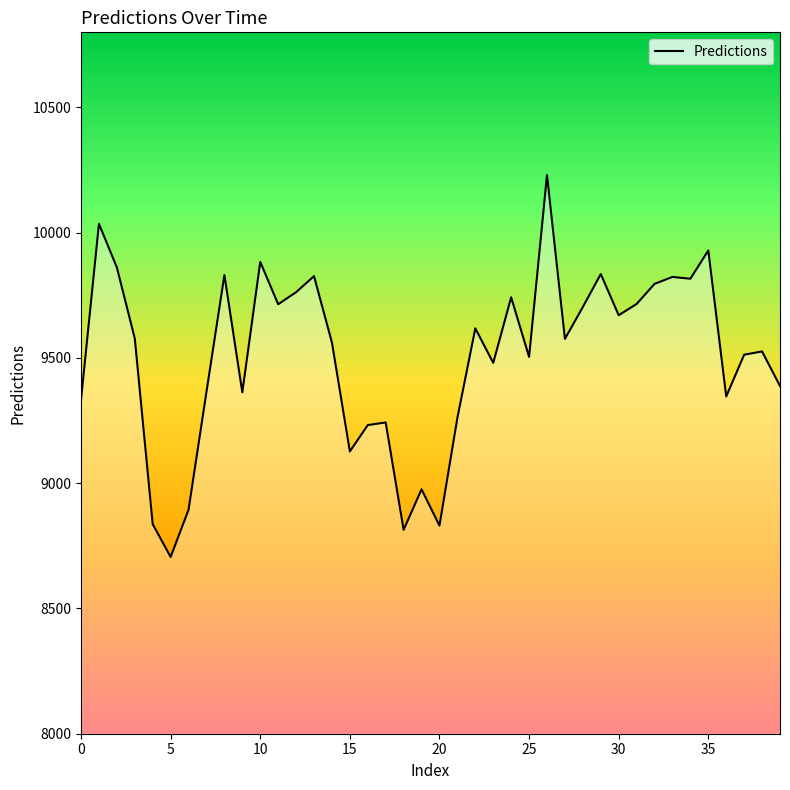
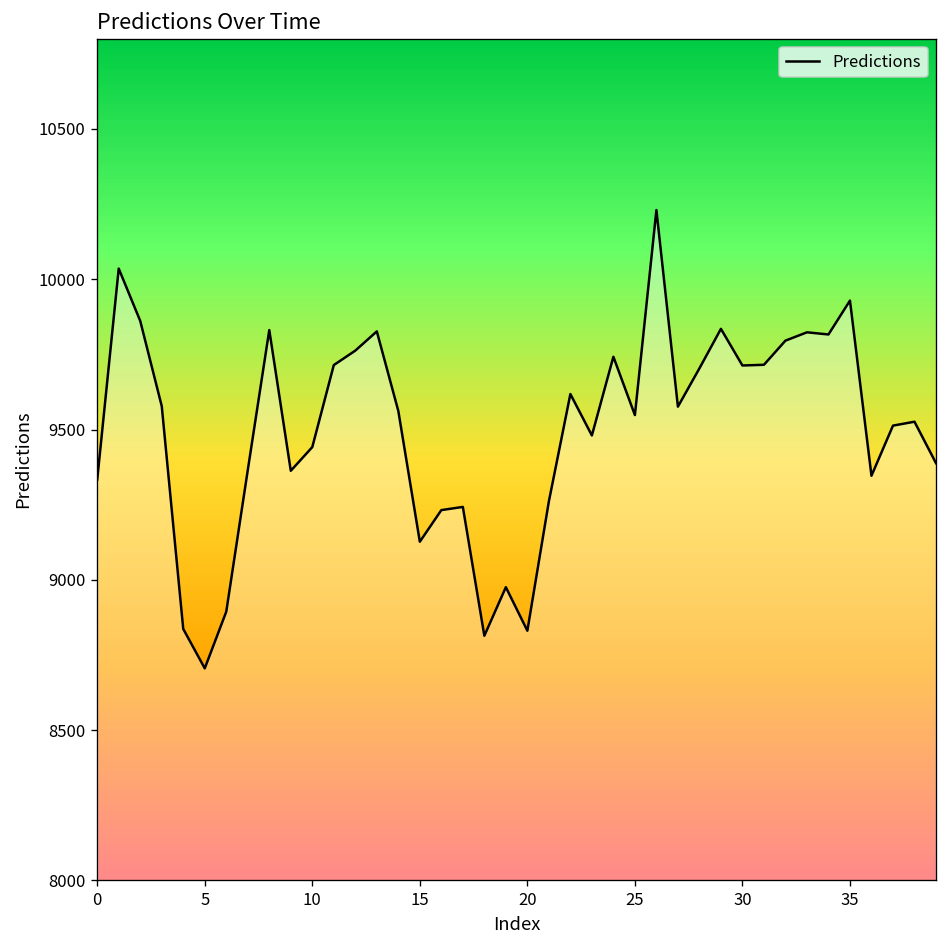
  {
    "0": 9330,
    "5": 8710,
-   "10": 9880,
+   "10": 9440,
    "15": 9130,
    "20": 8830,
-   "25": 9500,
-   "30": 9670,
+   "25": 9550,
+   "30": 9710,
    "35": 9930
  }
